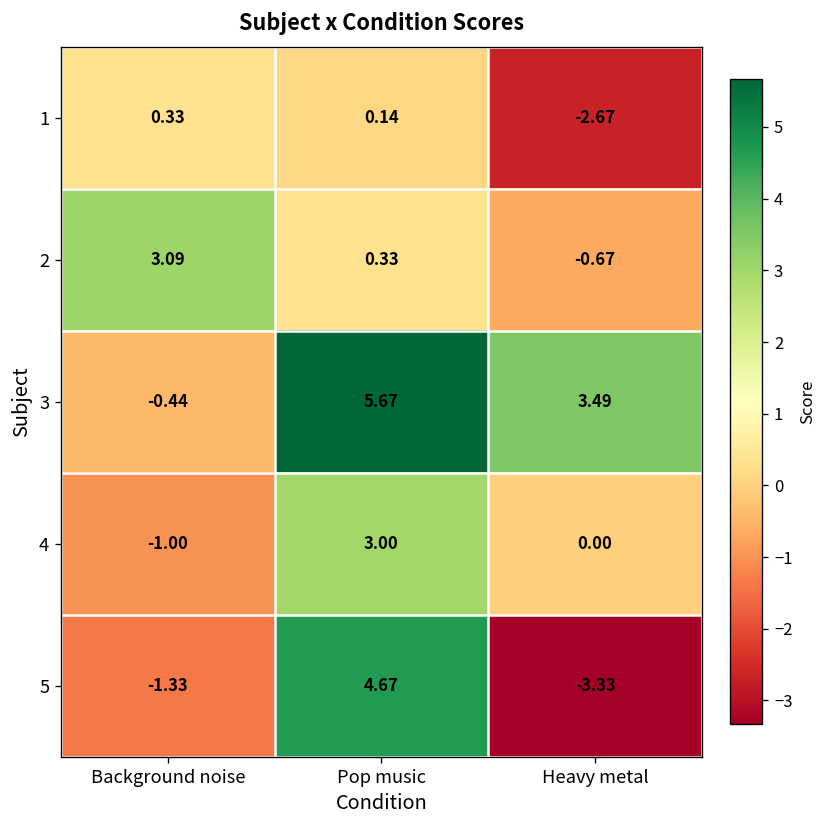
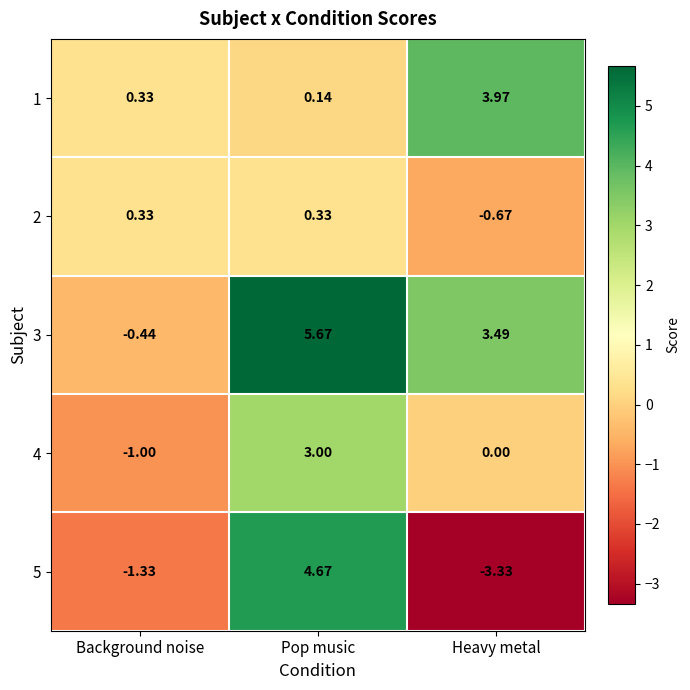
  {
    "1": {
      "Background noise": 0.33,
      "Pop music": 0.14,
-     "Heavy metal": -2.67
+     "Heavy metal": 3.97
    },
    "2": {
-     "Background noise": 3.09,
+     "Background noise": 0.33,
      "Pop music": 0.33,
      "Heavy metal": -0.67
    },
    "3": {
      "Background noise": -0.44,
      "Pop music": 5.67,
      "Heavy metal": 3.49
    },
    "4": {
      "Background noise": -1.00,
      "Pop music": 3.00,
      "Heavy metal": 0.00
    },
    "5": {
      "Background noise": -1.33,
      "Pop music": 4.67,
      "Heavy metal": -3.33
    }
  }
